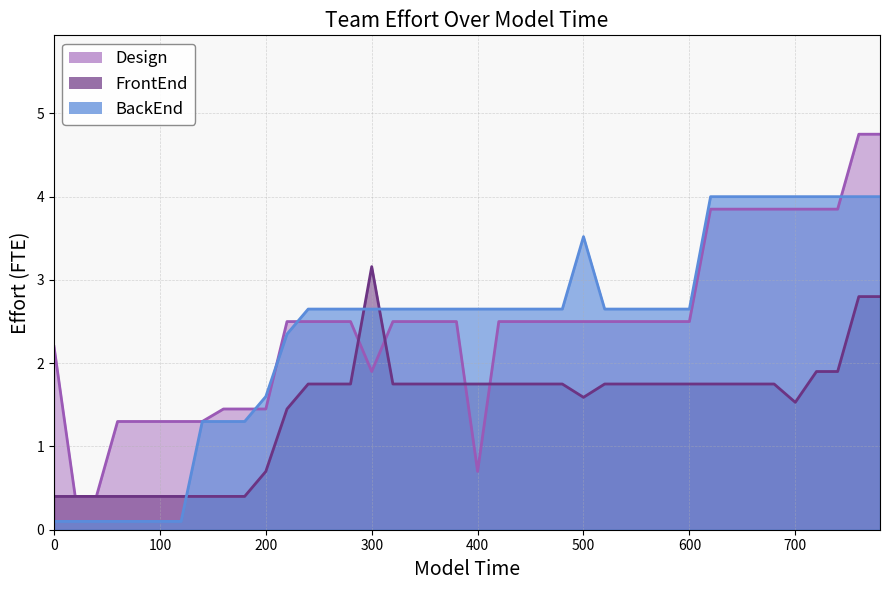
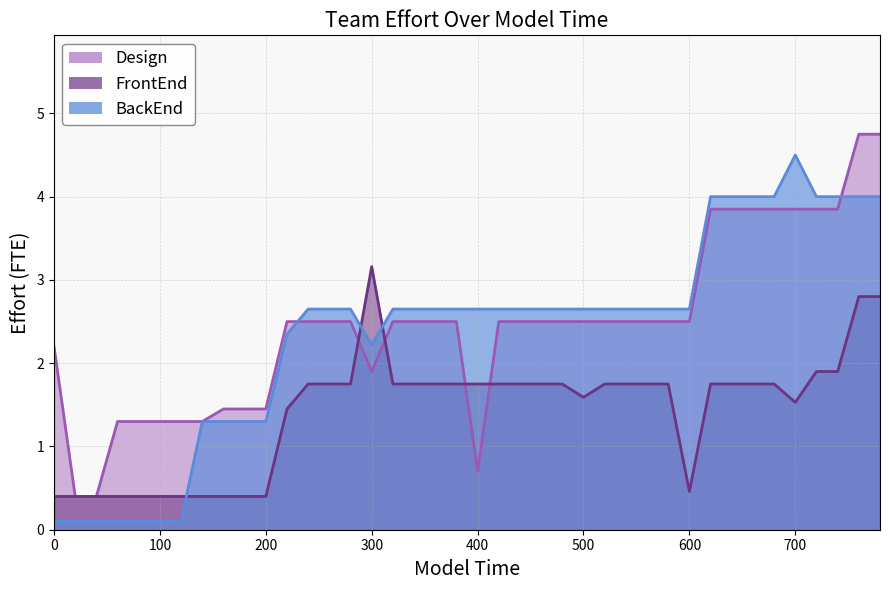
  {
    "Design": {
      "0": 2.2,
      "100": 1.3,
      "200": 1.5,
      "300": 1.9,
      "400": 0.7,
      "500": 2.5,
      "600": 2.5,
      "700": 3.9
    },
    "FrontEnd": {
      "0": 0.4,
      "100": 0.4,
-     "200": 0.7,
+     "200": 0.4,
      "300": 3.2,
      "400": 1.8,
      "500": 1.6,
-     "600": 1.8,
+     "600": 0.5,
      "700": 1.5
    },
    "BackEnd": {
      "0": 0.1,
      "100": 0.1,
-     "200": 1.6,
-     "300": 2.7,
+     "200": 1.3,
+     "300": 2.2,
      "400": 2.7,
-     "500": 3.5,
+     "500": 2.7,
      "600": 2.7,
-     "700": 4.0
+     "700": 4.5
    }
  }
